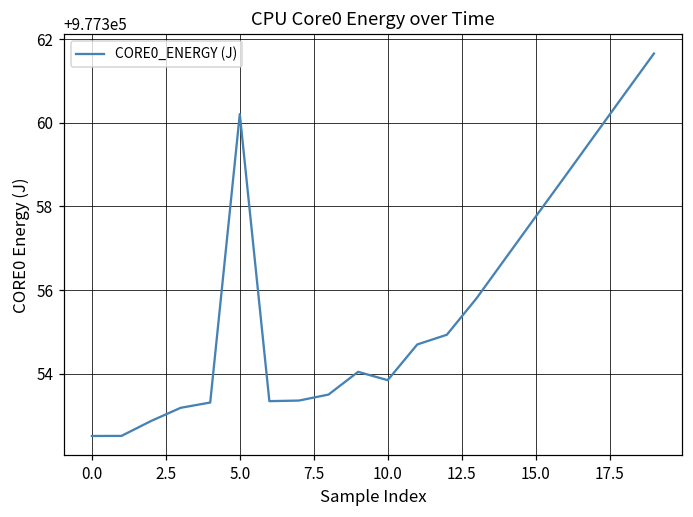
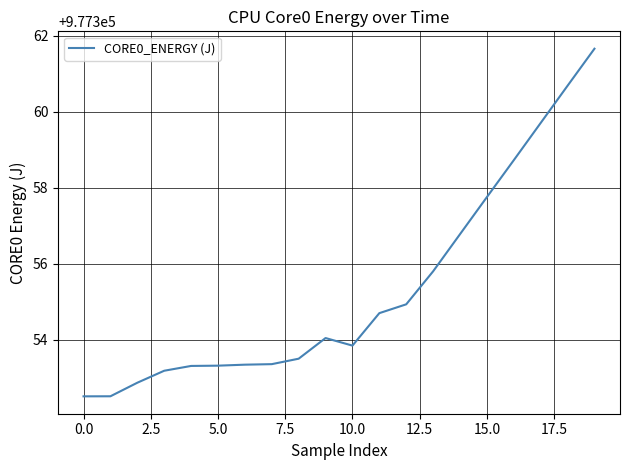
  {
    "0.0": 977352.5,
-   "5.0": 977360.2,
+   "5.0": 977353.3,
    "10.0": 977353.8,
    "15.0": 977357.8
  }
